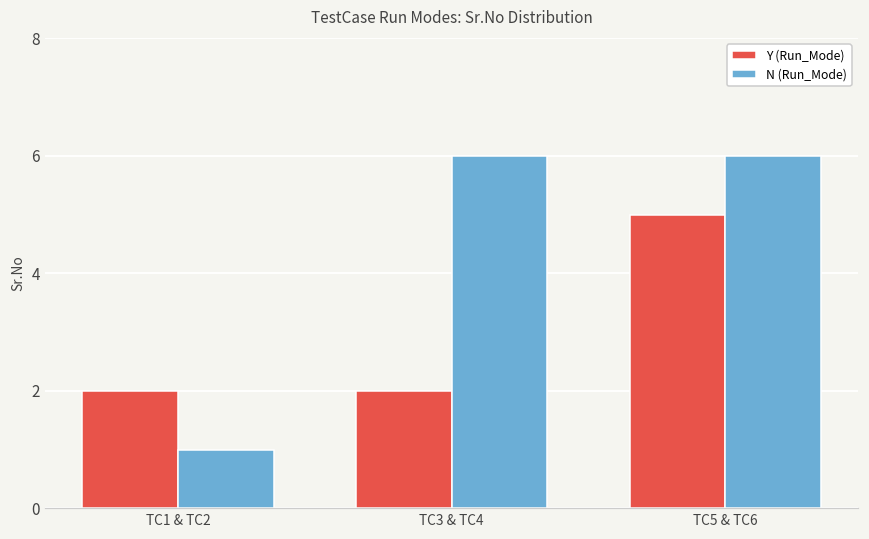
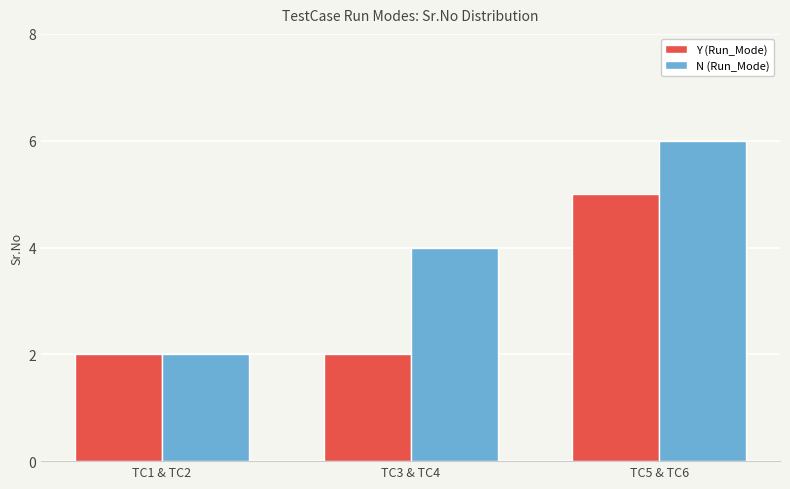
  {
    "Y (Run_Mode)": {
      "TC1 & TC2": 2,
      "TC3 & TC4": 2,
      "TC5 & TC6": 5
    },
    "N (Run_Mode)": {
-     "TC1 & TC2": 1,
-     "TC3 & TC4": 6,
+     "TC1 & TC2": 2,
+     "TC3 & TC4": 4,
      "TC5 & TC6": 6
    }
  }
